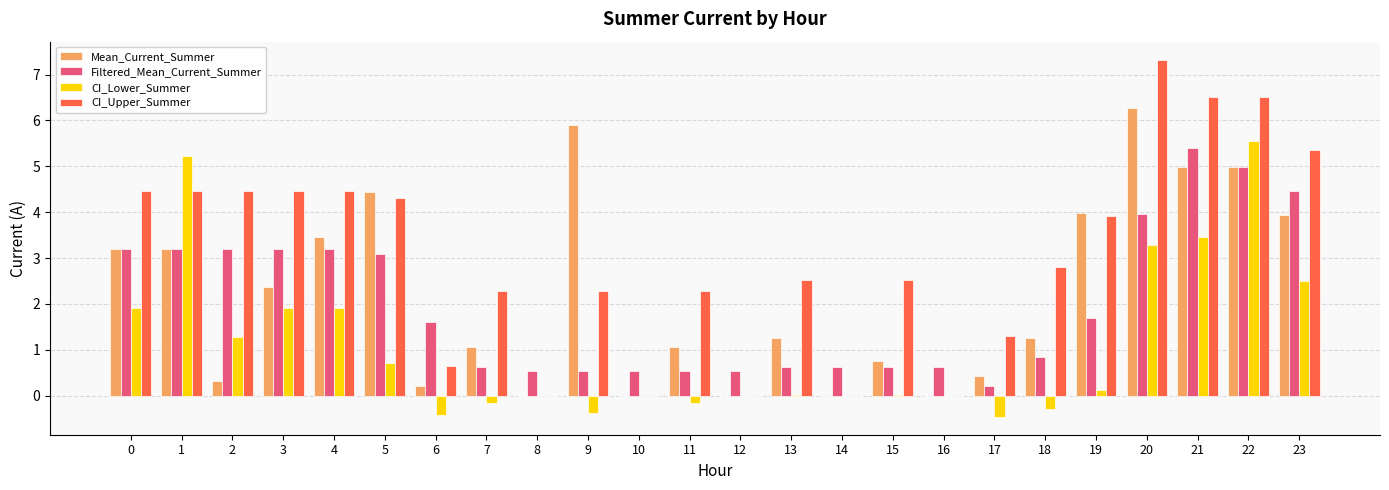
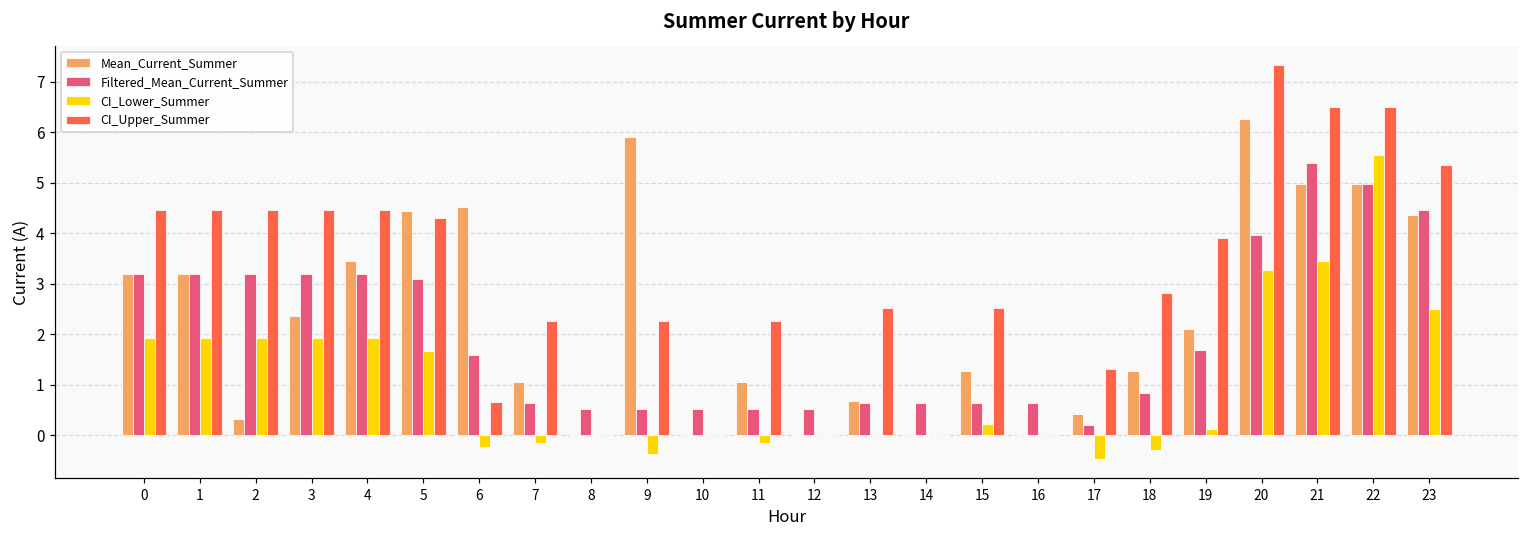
  {
    "Mean_Current_Summer": {
      "0": 3.2,
      "1": 3.2,
      "2": 0.3,
      "3": 2.4,
      "4": 3.5,
      "5": 4.4,
-     "6": 0.2,
+     "6": 4.5,
      "7": 1.1,
      "8": 0.0,
      "9": 5.9,
      "10": 0.0,
      "11": 1.1,
      "12": 0.0,
-     "13": 1.3,
+     "13": 0.7,
      "14": 0.0,
-     "15": 0.8,
+     "15": 1.3,
      "16": 0.0,
      "17": 0.4,
      "18": 1.3,
-     "19": 4.0,
+     "19": 2.1,
      "20": 6.3,
      "21": 5.0,
      "22": 5.0,
-     "23": 3.9
+     "23": 4.4
    },
    "CI_Lower_Summer": {
      "0": 1.9,
-     "1": 5.2,
-     "2": 1.3,
+     "1": 1.9,
+     "2": 1.9,
      "3": 1.9,
      "4": 1.9,
-     "5": 0.7,
-     "6": -0.4,
+     "5": 1.7,
+     "6": -0.2,
      "7": -0.2,
      "8": 0.0,
      "9": -0.4,
      "10": 0.0,
      "11": -0.2,
      "12": 0.0,
      "14": 0.0,
-     "15": 0.0,
+     "15": 0.2,
      "16": 0.0,
      "17": -0.5,
      "18": -0.3,
      "19": 0.1,
      "20": 3.3,
      "21": 3.5,
      "22": 5.6,
      "23": 2.5
    }
  }
